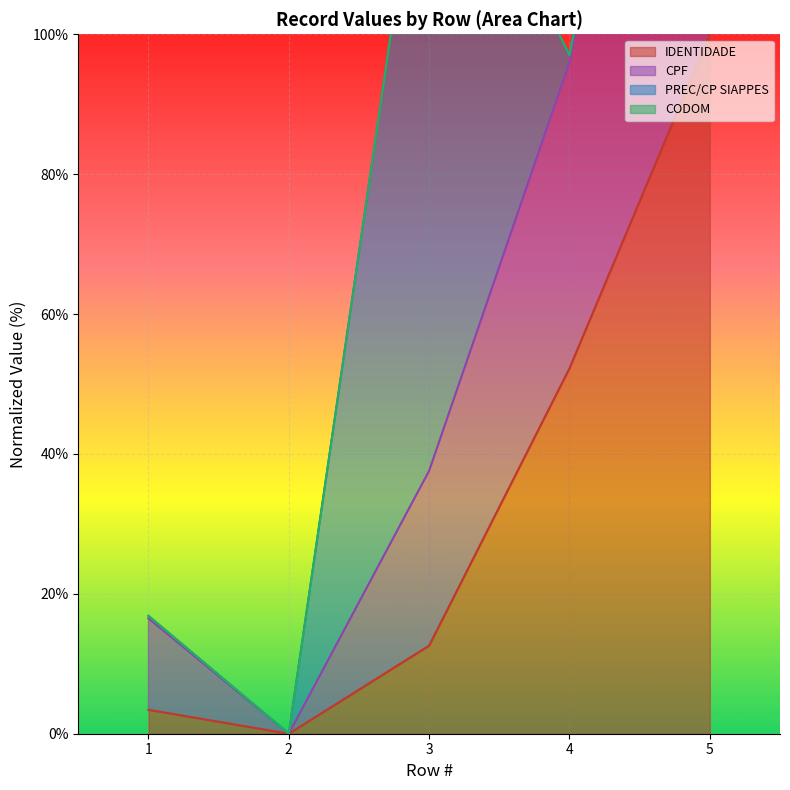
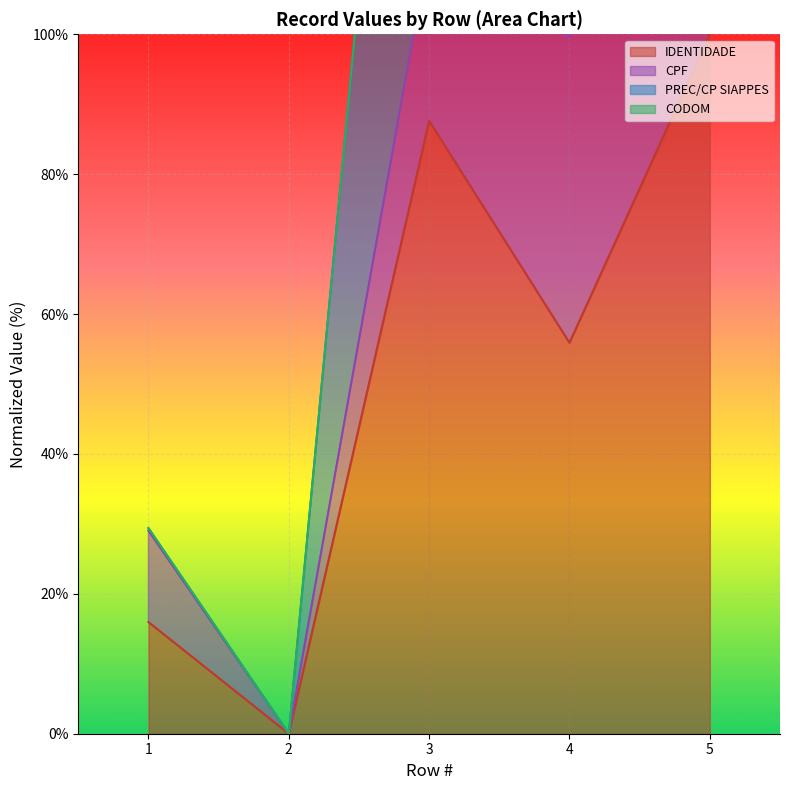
  {
    "IDENTIDADE": {
-     "1": "3%",
-     "3": "13%",
-     "4": "52%",
+     "1": "16%",
+     "3": "88%",
+     "4": "56%",
      "5": "100%"
    },
    "CPF": {
      "4": "44%"
    }
  }
